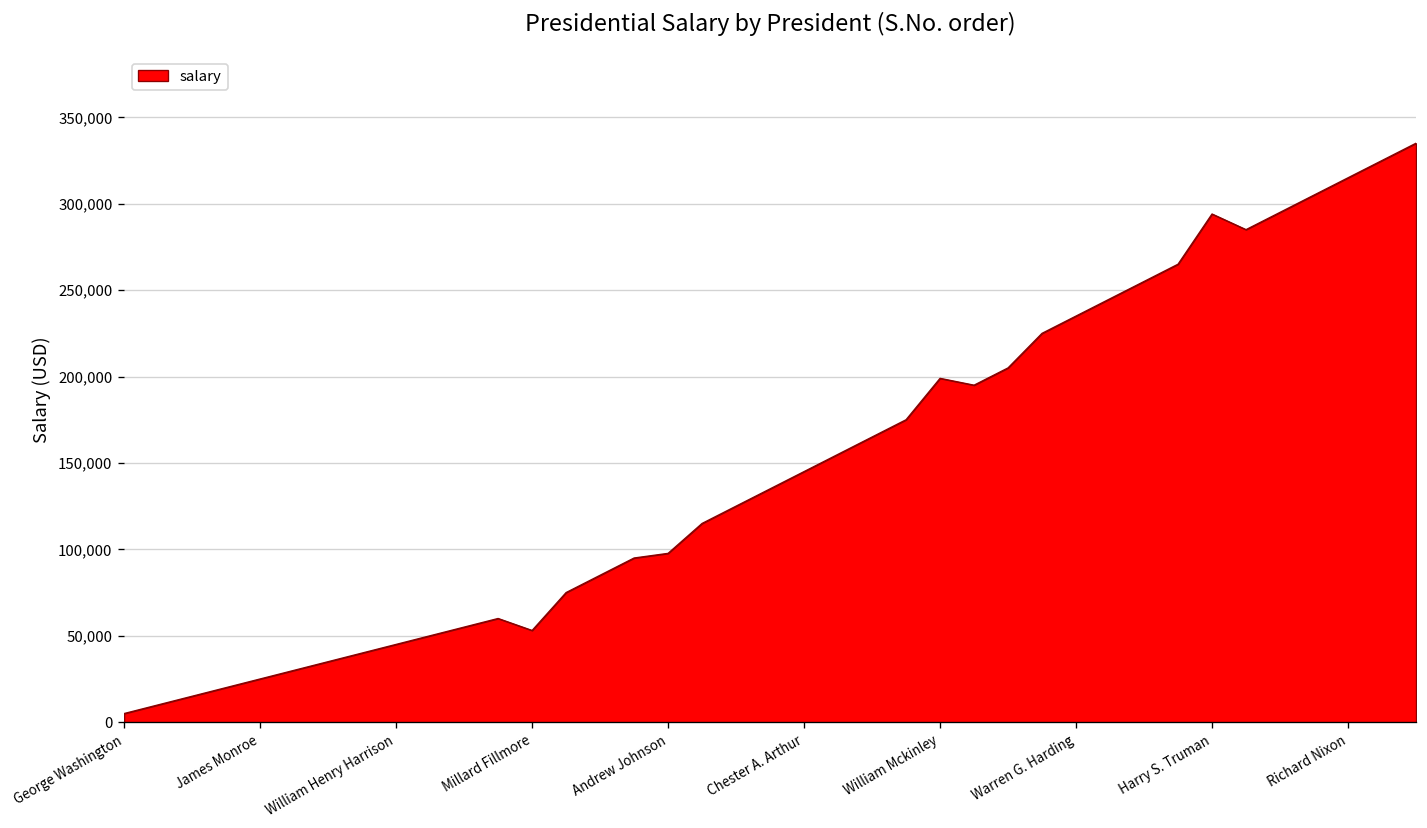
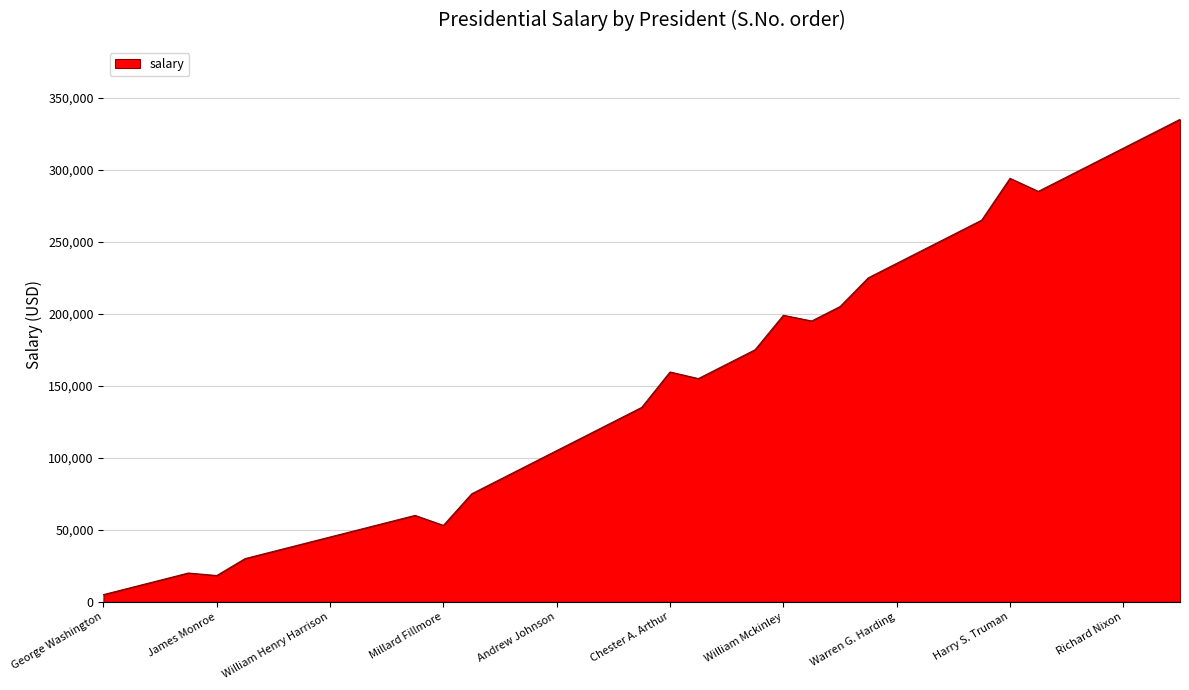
  {
    "George Washington": "5,000",
-   "James Monroe": "25,000",
+   "James Monroe": "18,000",
    "William Henry Harrison": "45,000",
    "Millard Fillmore": "53,000",
-   "Andrew Johnson": "98,000",
-   "Chester A. Arthur": "145,000",
+   "Andrew Johnson": "105,000",
+   "Chester A. Arthur": "160,000",
    "William Mckinley": "199,000",
    "Warren G. Harding": "235,000",
    "Harry S. Truman": "294,000",
    "Richard Nixon": "315,000"
  }
